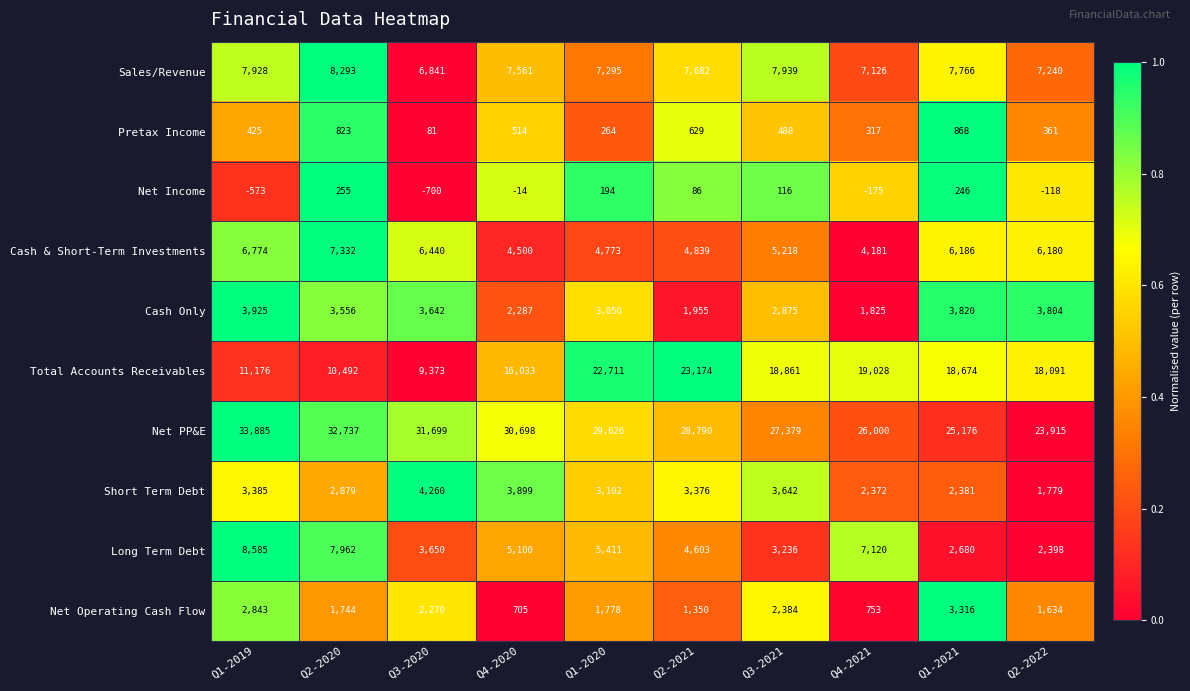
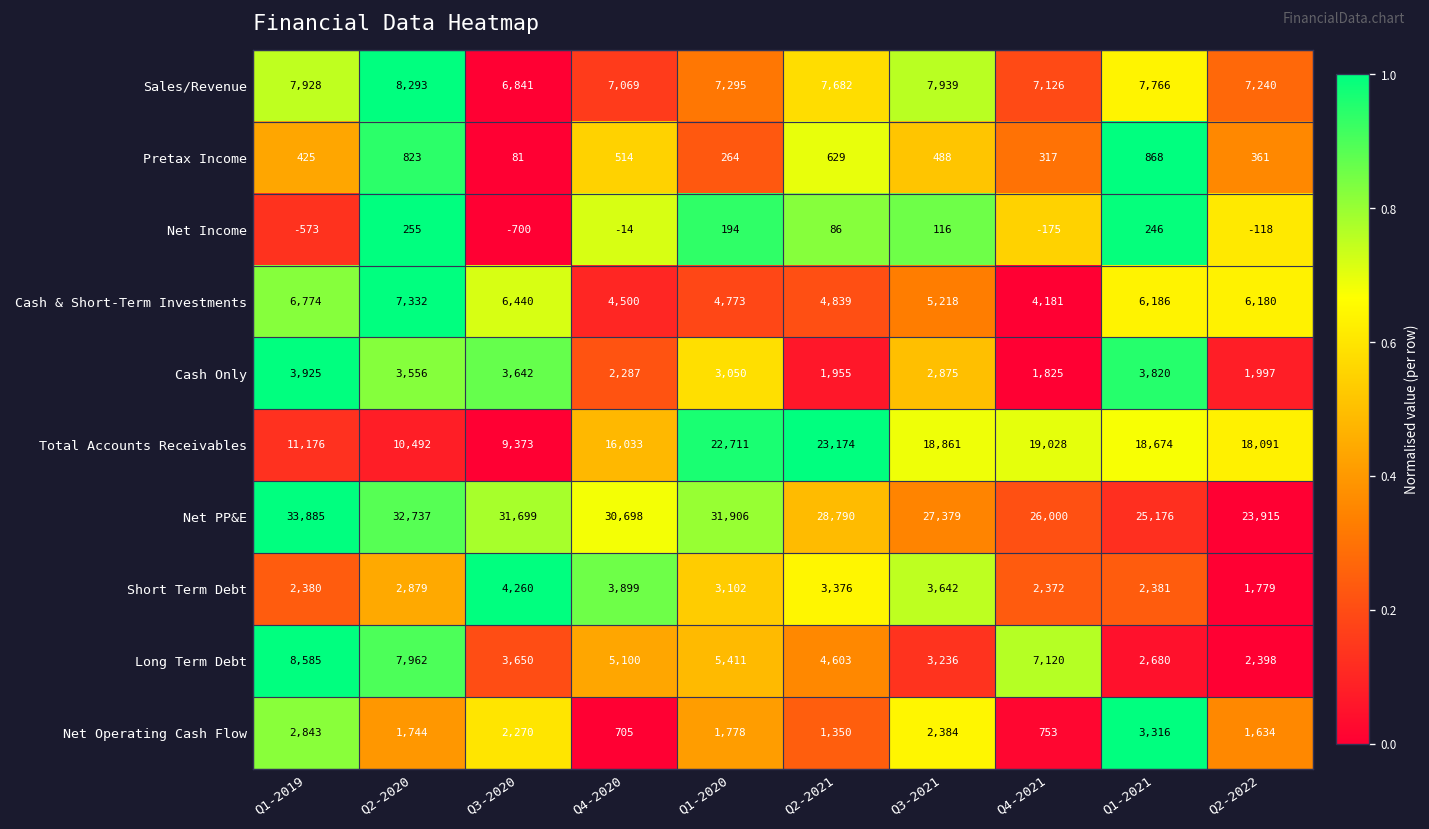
  {
    "Sales/Revenue": {
      "Q1-2019": "7,928",
      "Q2-2020": "8,293",
      "Q3-2020": "6,841",
-     "Q4-2020": "7,561",
+     "Q4-2020": "7,069",
      "Q1-2020": "7,295",
      "Q2-2021": "7,682",
      "Q3-2021": "7,939",
      "Q4-2021": "7,126",
      "Q1-2021": "7,766",
      "Q2-2022": "7,240"
    },
    "Pretax Income": {
      "Q1-2019": "425",
      "Q2-2020": "823",
      "Q3-2020": "81",
      "Q4-2020": "514",
      "Q1-2020": "264",
      "Q2-2021": "629",
      "Q3-2021": "488",
      "Q4-2021": "317",
      "Q1-2021": "868",
      "Q2-2022": "361"
    },
    "Net Income": {
      "Q1-2019": "-573",
      "Q2-2020": "255",
      "Q3-2020": "-700",
      "Q4-2020": "-14",
      "Q1-2020": "194",
      "Q2-2021": "86",
      "Q3-2021": "116",
      "Q4-2021": "-175",
      "Q1-2021": "246",
      "Q2-2022": "-118"
    },
    "Cash & Short-Term Investments": {
      "Q1-2019": "6,774",
      "Q2-2020": "7,332",
      "Q3-2020": "6,440",
      "Q4-2020": "4,500",
      "Q1-2020": "4,773",
      "Q2-2021": "4,839",
      "Q3-2021": "5,218",
      "Q4-2021": "4,181",
      "Q1-2021": "6,186",
      "Q2-2022": "6,180"
    },
    "Cash Only": {
      "Q1-2019": "3,925",
      "Q2-2020": "3,556",
      "Q3-2020": "3,642",
      "Q4-2020": "2,287",
      "Q1-2020": "3,050",
      "Q2-2021": "1,955",
      "Q3-2021": "2,875",
      "Q4-2021": "1,825",
      "Q1-2021": "3,820",
-     "Q2-2022": "3,804"
+     "Q2-2022": "1,997"
    },
    "Total Accounts Receivables": {
      "Q1-2019": "11,176",
      "Q2-2020": "10,492",
      "Q3-2020": "9,373",
      "Q4-2020": "16,033",
      "Q1-2020": "22,711",
      "Q2-2021": "23,174",
      "Q3-2021": "18,861",
      "Q4-2021": "19,028",
      "Q1-2021": "18,674",
      "Q2-2022": "18,091"
    },
    "Net PP&E": {
      "Q1-2019": "33,885",
      "Q2-2020": "32,737",
      "Q3-2020": "31,699",
      "Q4-2020": "30,698",
-     "Q1-2020": "29,626",
+     "Q1-2020": "31,906",
      "Q2-2021": "28,790",
      "Q3-2021": "27,379",
      "Q4-2021": "26,000",
      "Q1-2021": "25,176",
      "Q2-2022": "23,915"
    },
    "Short Term Debt": {
-     "Q1-2019": "3,385",
+     "Q1-2019": "2,380",
      "Q2-2020": "2,879",
      "Q3-2020": "4,260",
      "Q4-2020": "3,899",
      "Q1-2020": "3,102",
      "Q2-2021": "3,376",
      "Q3-2021": "3,642",
      "Q4-2021": "2,372",
      "Q1-2021": "2,381",
      "Q2-2022": "1,779"
    },
    "Long Term Debt": {
      "Q1-2019": "8,585",
      "Q2-2020": "7,962",
      "Q3-2020": "3,650",
      "Q4-2020": "5,100",
      "Q1-2020": "5,411",
      "Q2-2021": "4,603",
      "Q3-2021": "3,236",
      "Q4-2021": "7,120",
      "Q1-2021": "2,680",
      "Q2-2022": "2,398"
    },
    "Net Operating Cash Flow": {
      "Q1-2019": "2,843",
      "Q2-2020": "1,744",
      "Q3-2020": "2,270",
      "Q4-2020": "705",
      "Q1-2020": "1,778",
      "Q2-2021": "1,350",
      "Q3-2021": "2,384",
      "Q4-2021": "753",
      "Q1-2021": "3,316",
      "Q2-2022": "1,634"
    }
  }
